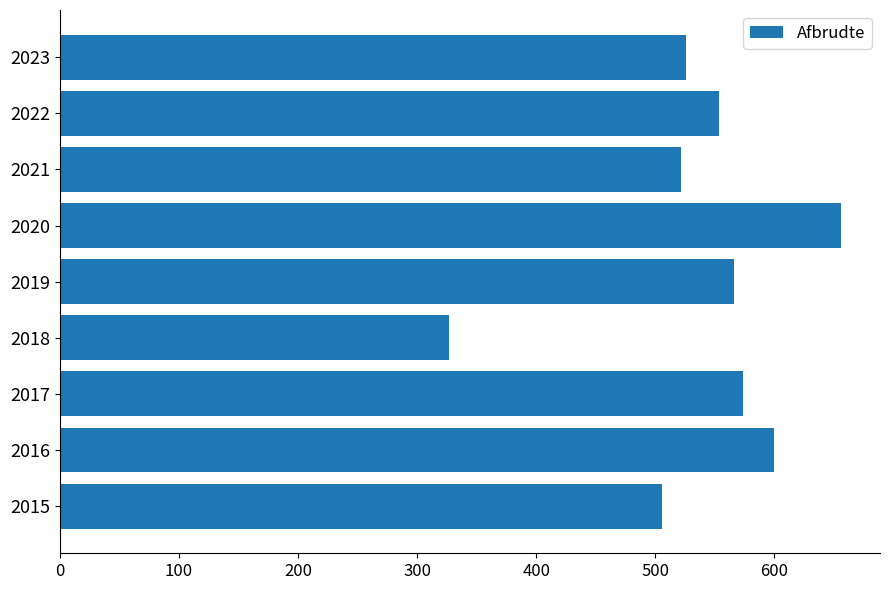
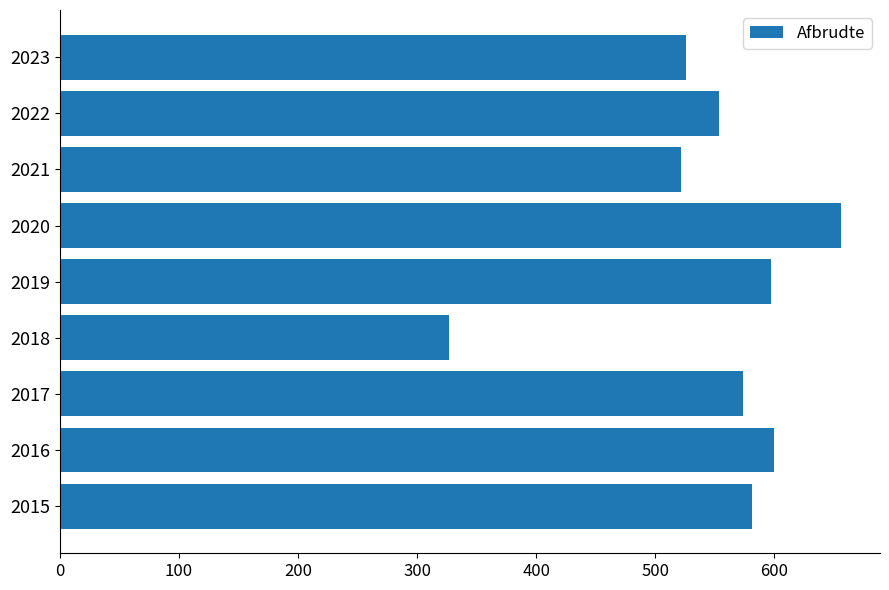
  {
    "2023": 526,
    "2022": 554,
    "2021": 522,
    "2020": 656,
-   "2019": 566,
+   "2019": 597,
    "2018": 327,
    "2017": 574,
    "2016": 600,
-   "2015": 506
+   "2015": 581
  }
